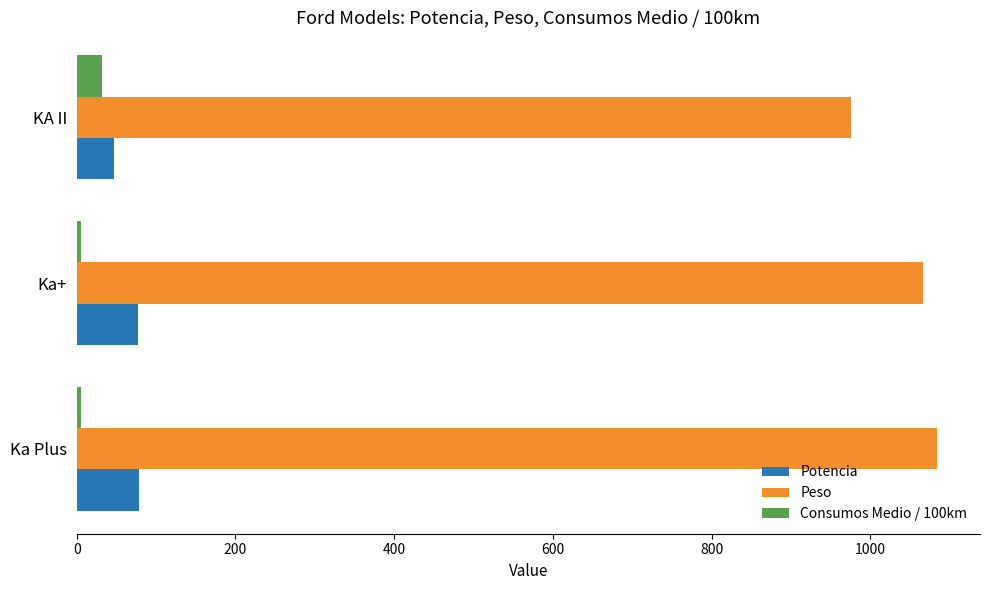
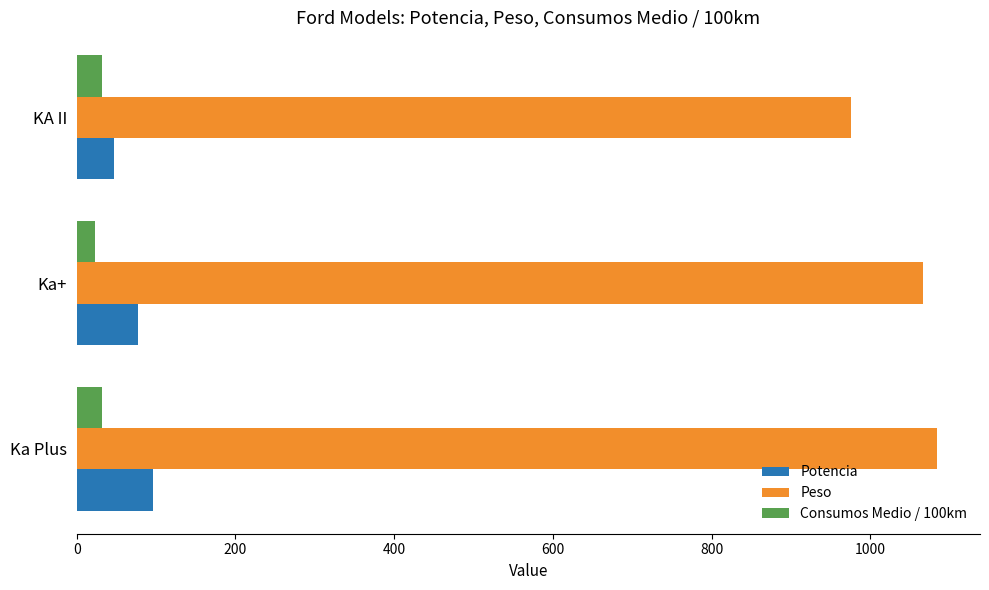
  {
    "Potencia": {
      "KA II": 50,
      "Ka+": 80,
-     "Ka Plus": 80
+     "Ka Plus": 100
    },
    "Peso": {
      "KA II": 980,
      "Ka+": 1070,
      "Ka Plus": 1080
    },
    "Consumos Medio / 100km": {
      "KA II": 30,
-     "Ka+": 10,
-     "Ka Plus": 0
+     "Ka+": 20,
+     "Ka Plus": 30
    }
  }
